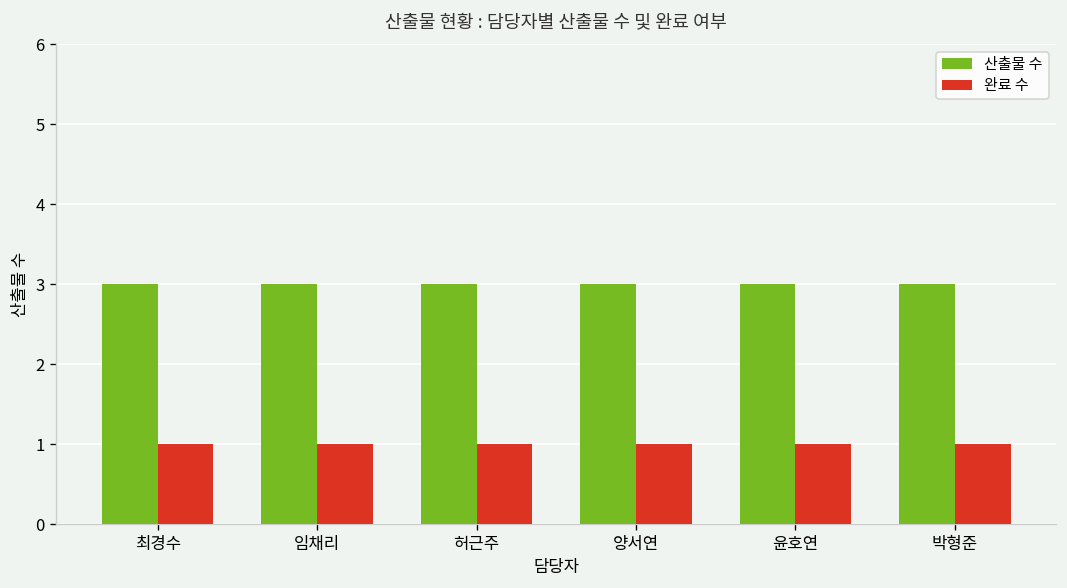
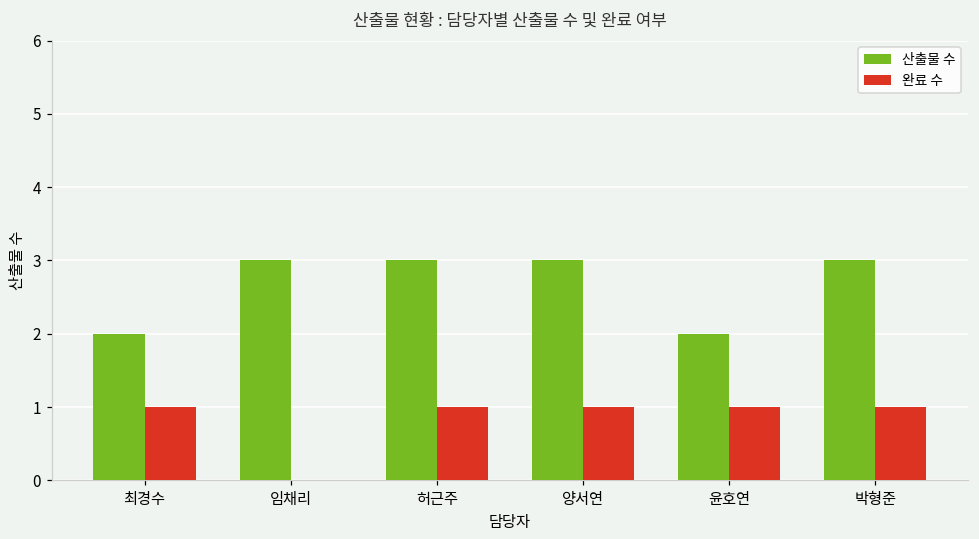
  {
    "산출물 수": {
-     "최경수": 3,
+     "최경수": 2,
      "임채리": 3,
      "허근주": 3,
      "양서연": 3,
-     "윤호연": 3,
+     "윤호연": 2,
      "박형준": 3
    },
    "완료 수": {
      "최경수": 1,
-     "임채리": 1,
+     "임채리": 0,
      "허근주": 1,
      "양서연": 1,
      "윤호연": 1,
      "박형준": 1
    }
  }
